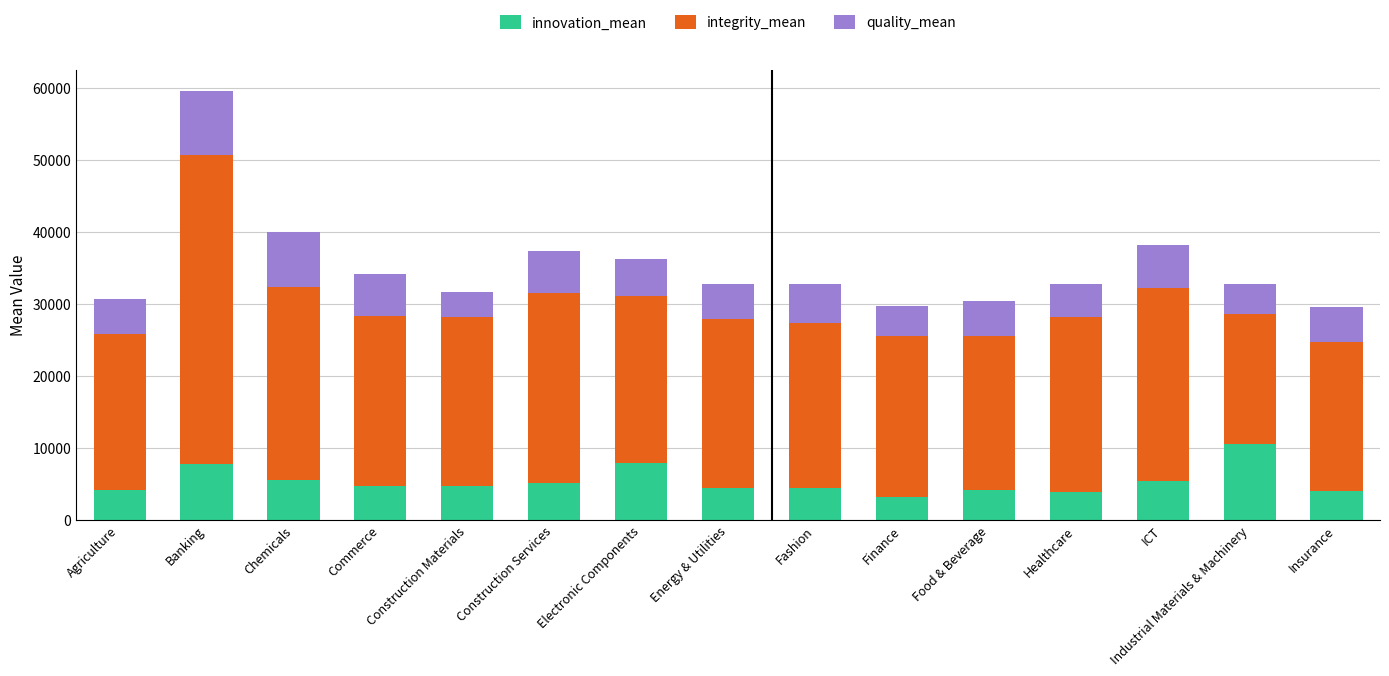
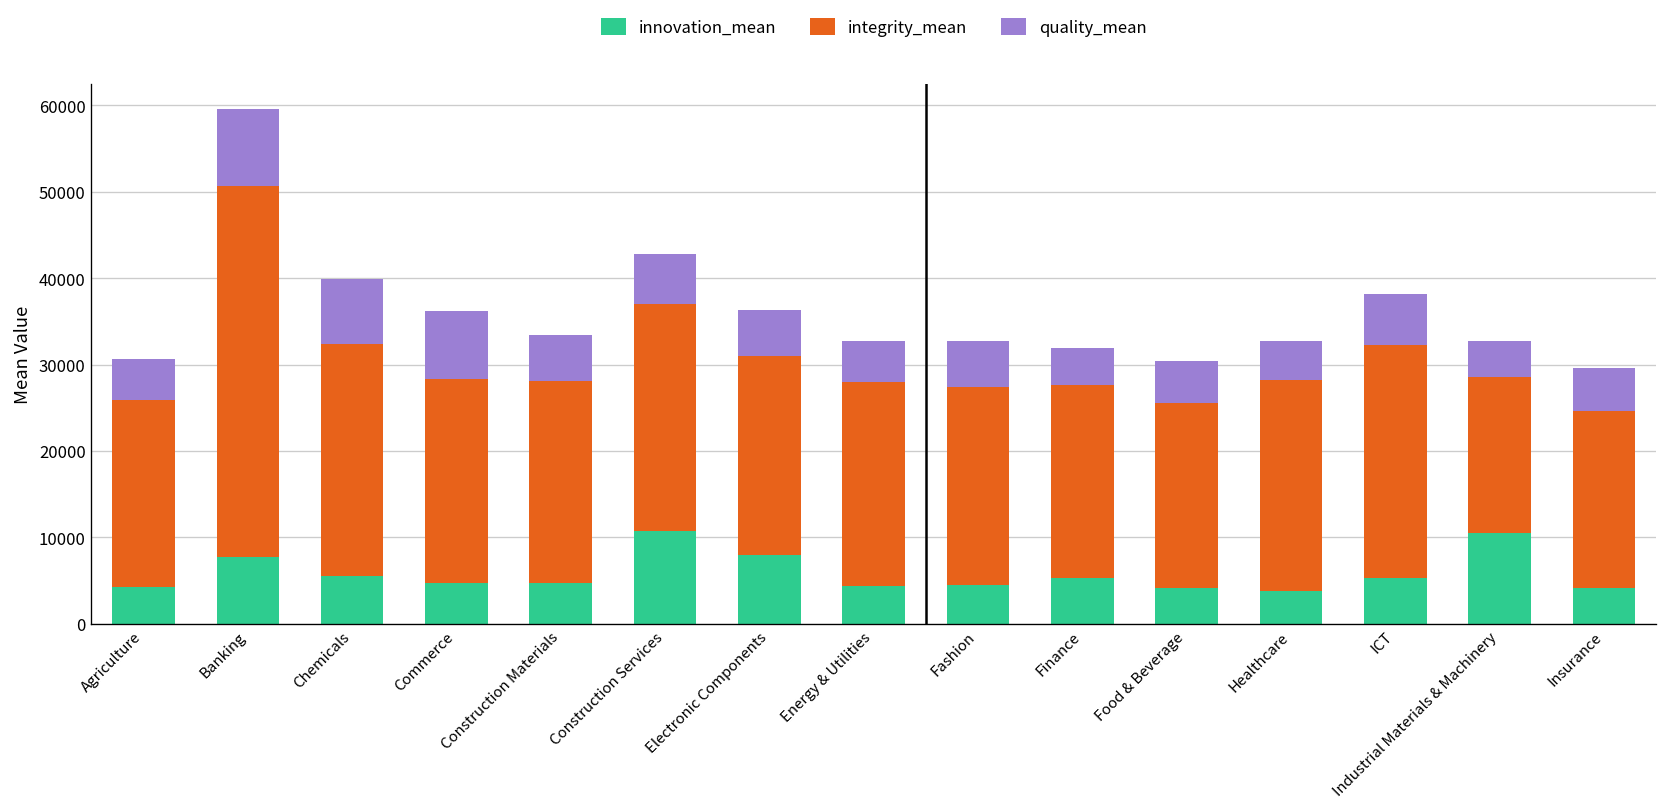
  {
    "innovation_mean": {
      "Agriculture": 4000,
      "Banking": 8000,
      "Chemicals": 6000,
      "Commerce": 5000,
      "Construction Materials": 5000,
-     "Construction Services": 5000,
+     "Construction Services": 11000,
      "Electronic Components": 8000,
      "Energy & Utilities": 4000,
      "Fashion": 4000,
-     "Finance": 3000,
+     "Finance": 5000,
      "Food & Beverage": 4000,
      "Healthcare": 4000,
      "ICT": 5000,
      "Industrial Materials & Machinery": 10000,
      "Insurance": 4000
    },
    "integrity_mean": {
      "Agriculture": 22000,
      "Banking": 43000,
      "Chemicals": 27000,
      "Commerce": 24000,
      "Construction Materials": 23000,
      "Construction Services": 26000,
      "Electronic Components": 23000,
      "Energy & Utilities": 24000,
      "Fashion": 23000,
      "Finance": 22000,
      "Food & Beverage": 21000,
      "Healthcare": 24000,
      "ICT": 27000,
      "Industrial Materials & Machinery": 18000,
      "Insurance": 21000
    },
    "quality_mean": {
      "Agriculture": 5000,
      "Banking": 9000,
      "Chemicals": 8000,
-     "Commerce": 6000,
-     "Construction Materials": 4000,
+     "Commerce": 8000,
+     "Construction Materials": 5000,
      "Construction Services": 6000,
      "Electronic Components": 5000,
      "Energy & Utilities": 5000,
      "Fashion": 5000,
      "Finance": 4000,
      "Food & Beverage": 5000,
      "Healthcare": 5000,
      "ICT": 6000,
      "Industrial Materials & Machinery": 4000,
      "Insurance": 5000
    }
  }
